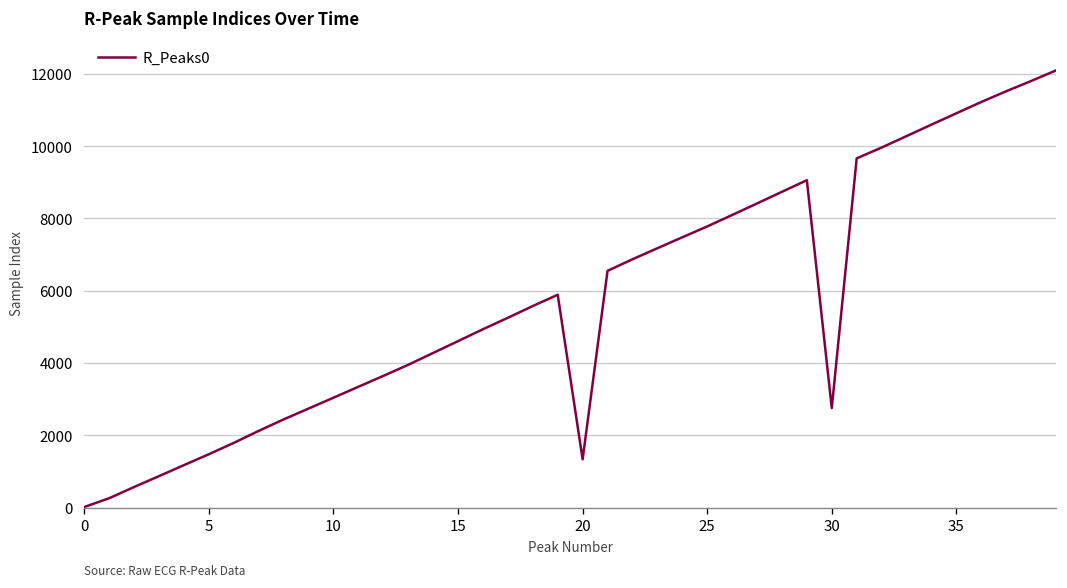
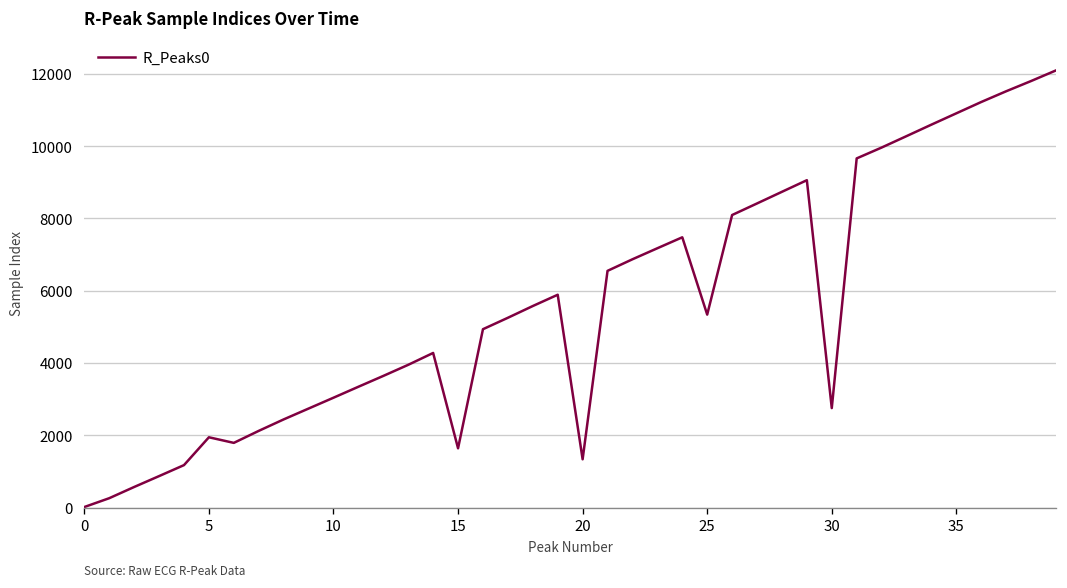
  {
    "0": 0,
-   "5": 1500,
+   "5": 1900,
    "10": 3000,
-   "15": 4600,
+   "15": 1600,
    "20": 1300,
-   "25": 7800,
+   "25": 5300,
    "30": 2800,
    "35": 10900
  }
